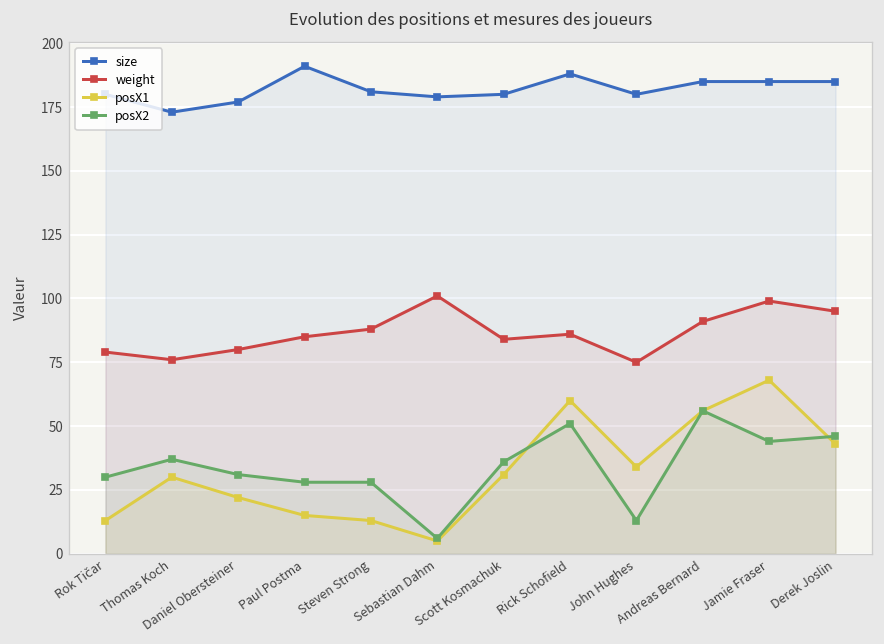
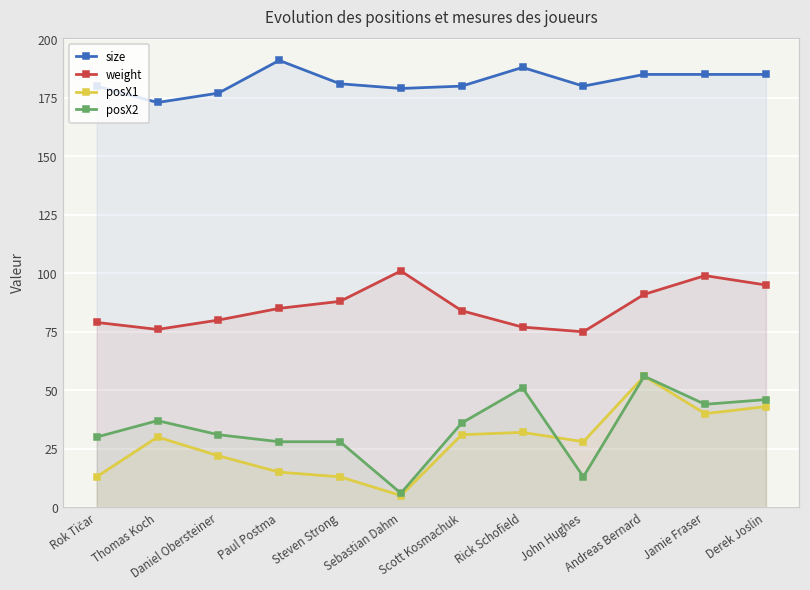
  {
    "size": {
      "Thomas Koch": 173,
      "Daniel Obersteiner": 177,
      "Paul Postma": 191,
      "Steven Strong": 181,
      "Sebastian Dahm": 179,
      "Scott Kosmachuk": 180,
      "Rick Schofield": 188,
      "John Hughes": 180,
      "Andreas Bernard": 185,
      "Jamie Fraser": 185,
      "Derek Joslin": 185
    },
    "weight": {
      "Rok Tičar": 79,
      "Thomas Koch": 76,
      "Daniel Obersteiner": 80,
      "Paul Postma": 85,
      "Steven Strong": 88,
      "Sebastian Dahm": 101,
      "Scott Kosmachuk": 84,
-     "Rick Schofield": 86,
+     "Rick Schofield": 77,
      "John Hughes": 75,
      "Andreas Bernard": 91,
      "Jamie Fraser": 99,
      "Derek Joslin": 95
    },
    "posX1": {
      "Rok Tičar": 13,
      "Thomas Koch": 30,
      "Daniel Obersteiner": 22,
      "Paul Postma": 15,
      "Steven Strong": 13,
      "Scott Kosmachuk": 31,
-     "Rick Schofield": 60,
-     "John Hughes": 34,
-     "Jamie Fraser": 68,
+     "Rick Schofield": 32,
+     "John Hughes": 28,
+     "Jamie Fraser": 40,
      "Derek Joslin": 43
    },
    "posX2": {
      "Rok Tičar": 30,
      "Thomas Koch": 37,
      "Daniel Obersteiner": 31,
      "Paul Postma": 28,
      "Steven Strong": 28,
      "Scott Kosmachuk": 36,
      "Rick Schofield": 51,
      "John Hughes": 13,
      "Jamie Fraser": 44,
      "Derek Joslin": 46
    }
  }
